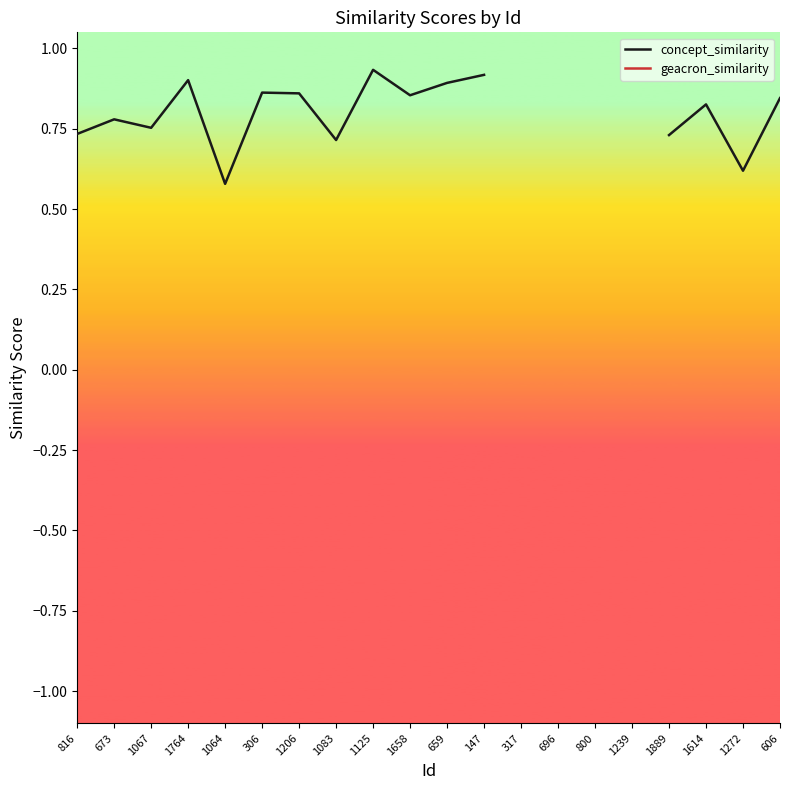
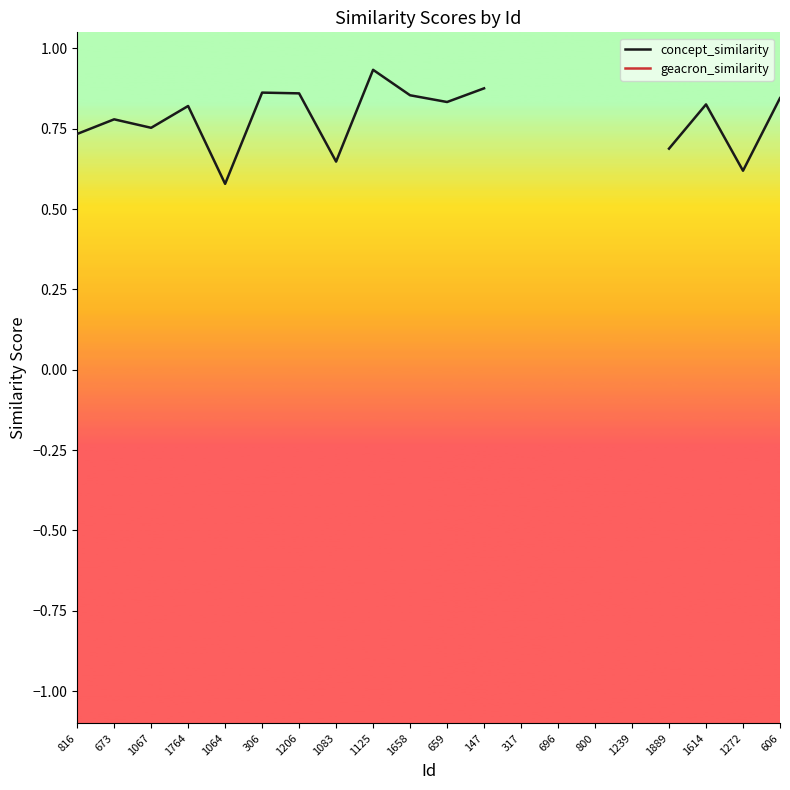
  {
    "816": 0.73,
    "673": 0.78,
    "1067": 0.75,
-   "1764": 0.90,
+   "1764": 0.82,
    "1064": 0.58,
    "306": 0.86,
    "1206": 0.86,
-   "1083": 0.71,
+   "1083": 0.65,
    "1125": 0.93,
    "1658": 0.85,
-   "659": 0.89,
-   "147": 0.92,
+   "659": 0.83,
+   "147": 0.88,
    "696": 0.72,
-   "1889": 0.73,
+   "1889": 0.69,
    "1614": 0.83,
    "1272": 0.62,
    "606": 0.85
  }
